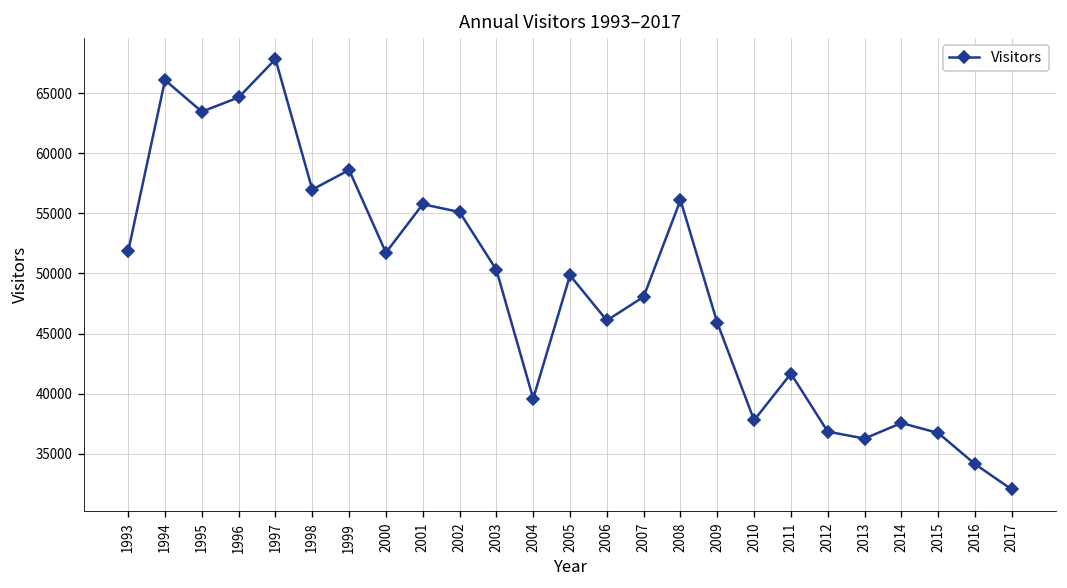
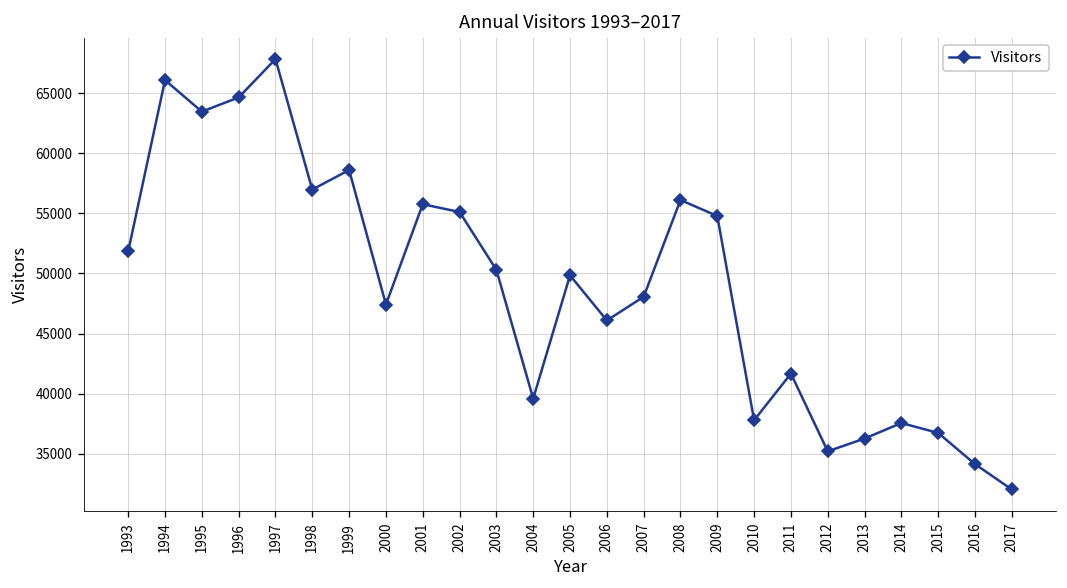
  {
    "1993": 51800,
    "1994": 66100,
    "1995": 63500,
    "1996": 64700,
    "1997": 67800,
    "1998": 57000,
    "1999": 58600,
-   "2000": 51700,
+   "2000": 47400,
    "2001": 55800,
    "2002": 55100,
    "2003": 50300,
    "2004": 39600,
    "2005": 49800,
    "2006": 46100,
    "2007": 48100,
    "2008": 56100,
-   "2009": 45900,
+   "2009": 54800,
    "2010": 37800,
    "2011": 41700,
-   "2012": 36800,
+   "2012": 35200,
    "2013": 36300,
    "2014": 37600,
    "2015": 36700,
    "2016": 34100,
    "2017": 32000
  }
